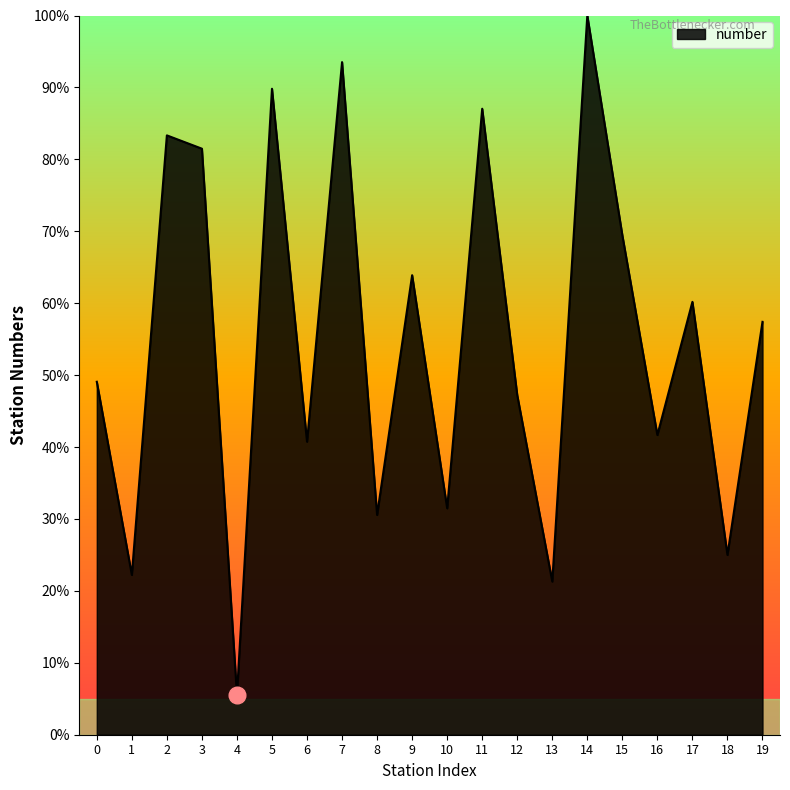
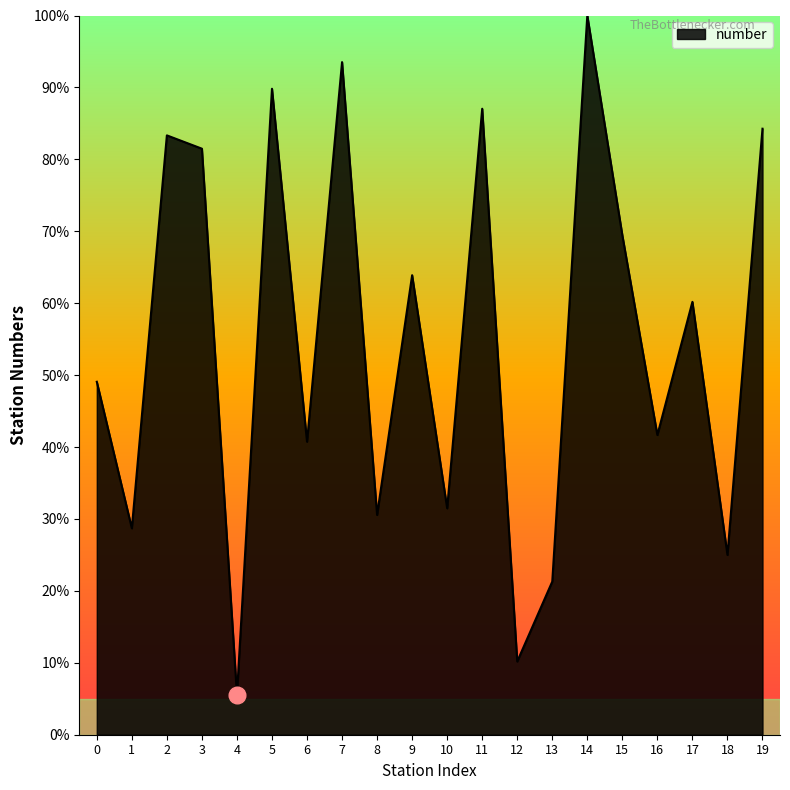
  {
    "number": {
      "0": "49%",
-     "1": "22%",
+     "1": "29%",
      "2": "83%",
      "3": "81%",
      "5": "90%",
      "6": "41%",
      "7": "94%",
      "8": "31%",
      "9": "64%",
      "10": "31%",
      "11": "87%",
-     "12": "47%",
+     "12": "10%",
      "13": "21%",
      "14": "100%",
      "15": "69%",
      "16": "42%",
      "17": "60%",
      "18": "25%",
-     "19": "57%"
+     "19": "84%"
    }
  }
